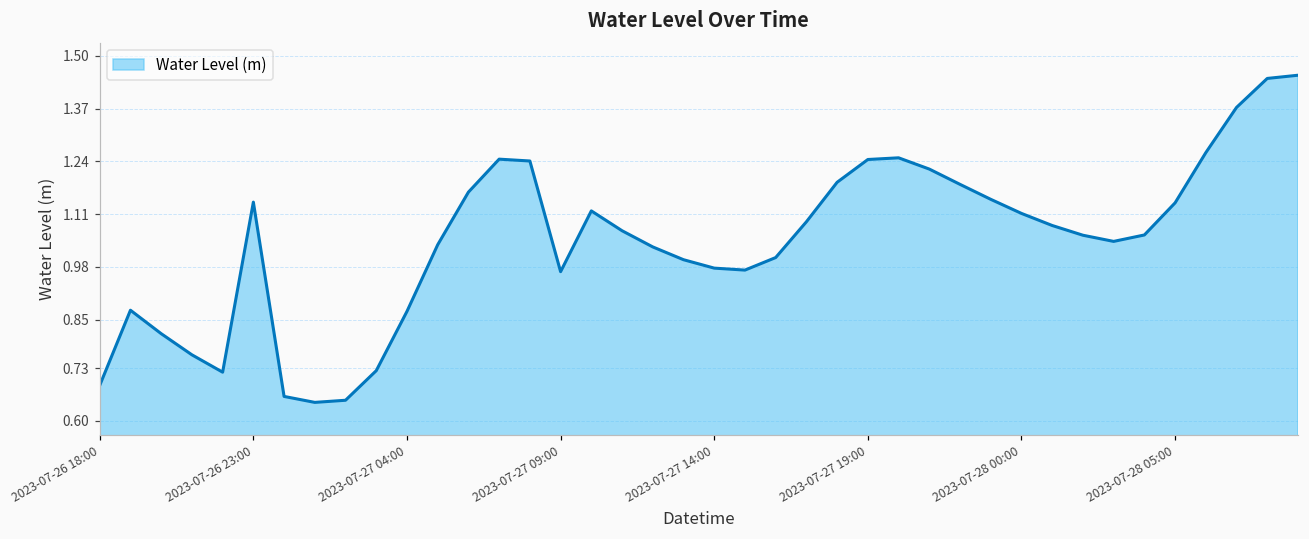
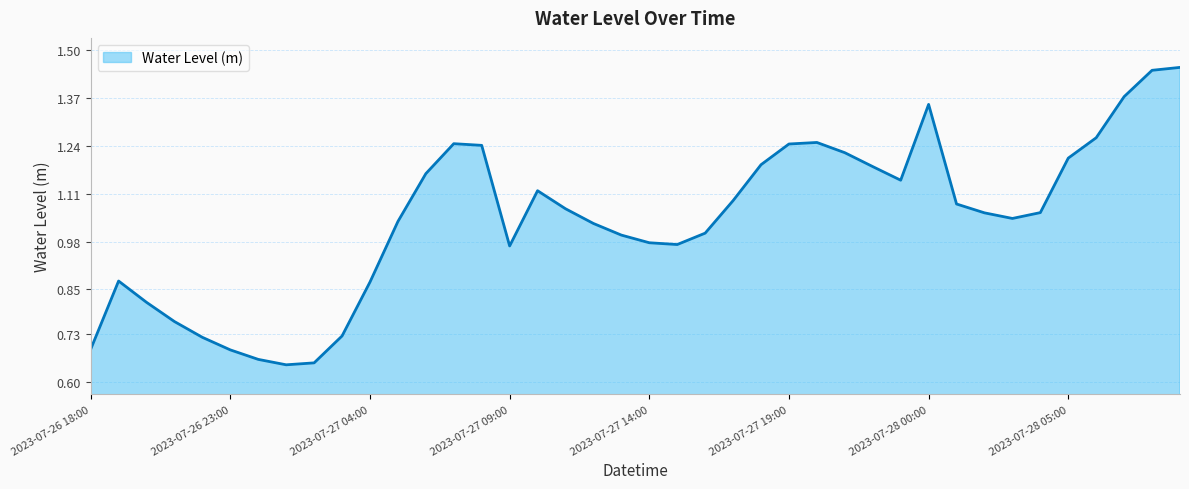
  {
    "2023-07-26 18:00": 0.69,
-   "2023-07-26 23:00": 1.14,
+   "2023-07-26 23:00": 0.69,
    "2023-07-27 04:00": 0.87,
    "2023-07-27 09:00": 0.97,
    "2023-07-27 14:00": 0.98,
    "2023-07-27 19:00": 1.24,
-   "2023-07-28 00:00": 1.11,
-   "2023-07-28 05:00": 1.14
+   "2023-07-28 00:00": 1.35,
+   "2023-07-28 05:00": 1.21
  }
